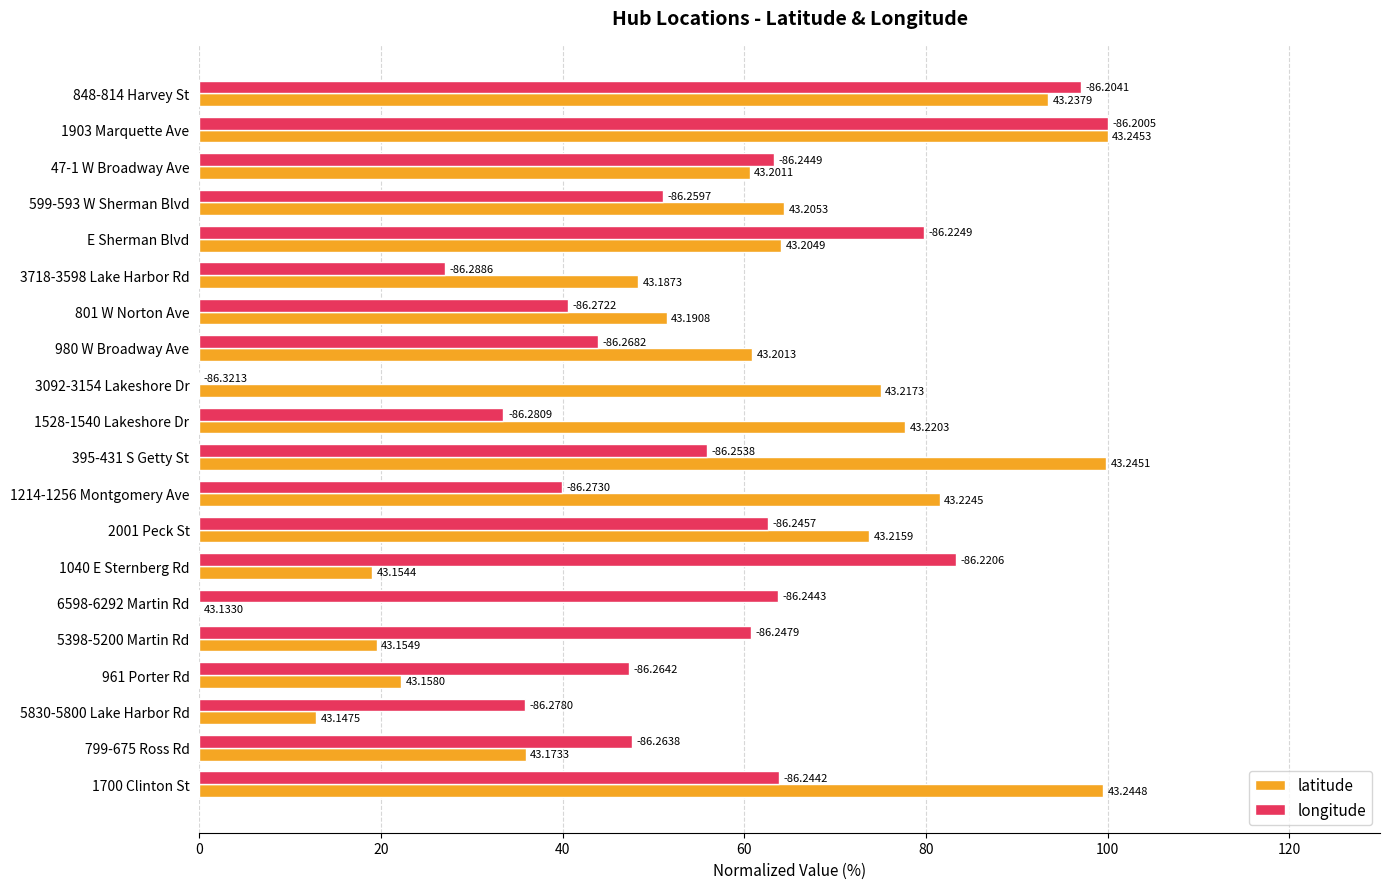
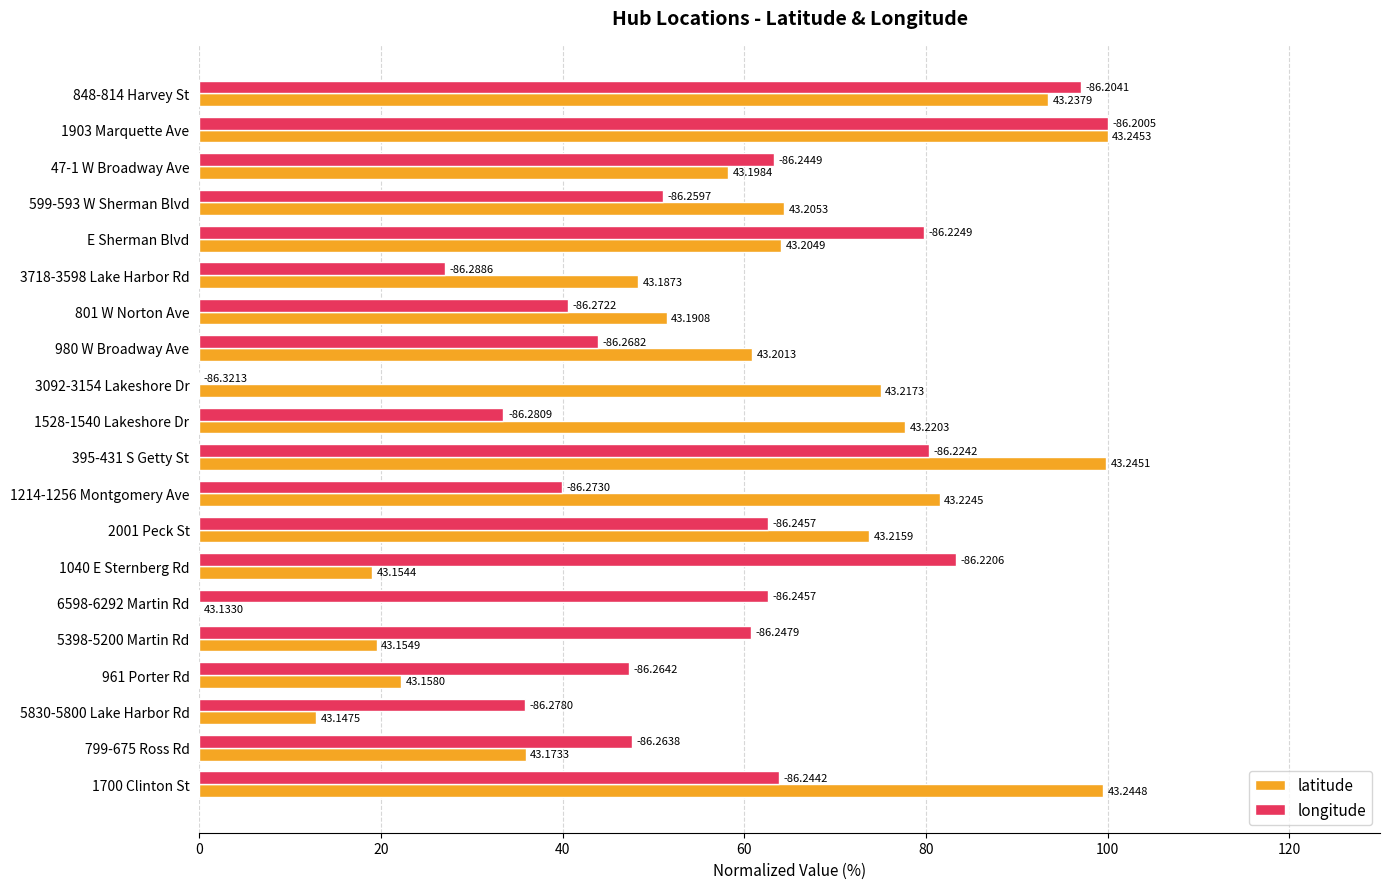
  {
    "latitude": {
-     "47-1 W Broadway Ave": 43.2011
+     "47-1 W Broadway Ave": 43.1984
    },
    "longitude": {
-     "395-431 S Getty St": -86.2538,
-     "6598-6292 Martin Rd": -86.2443
+     "395-431 S Getty St": -86.2242,
+     "6598-6292 Martin Rd": -86.2457
    }
  }
